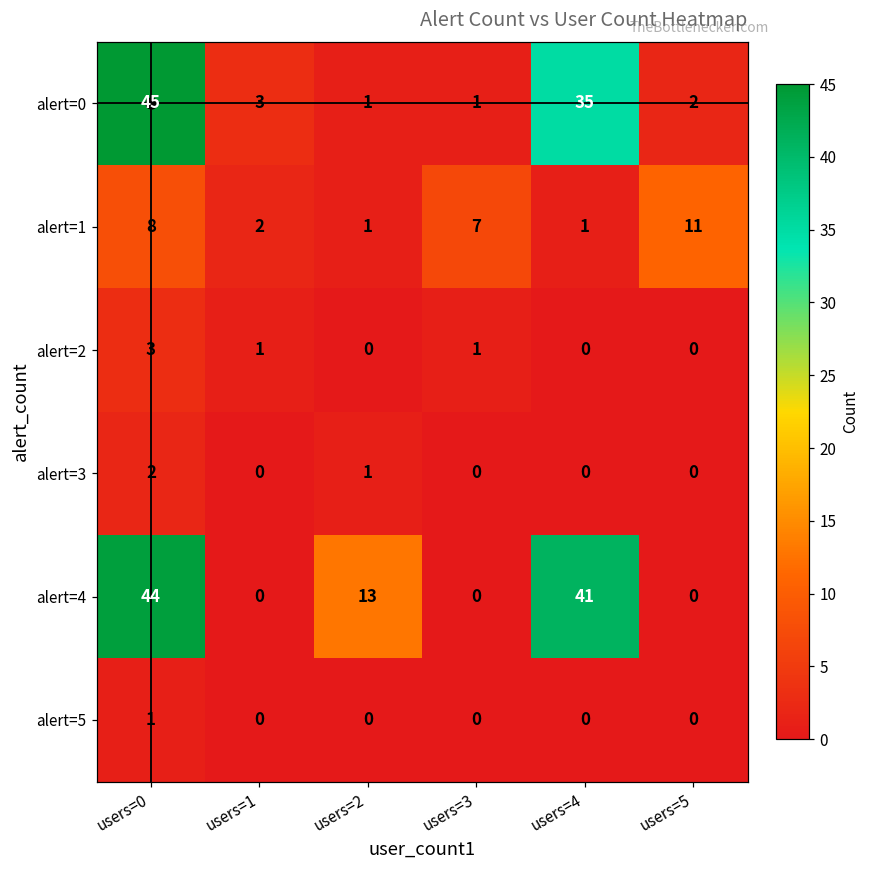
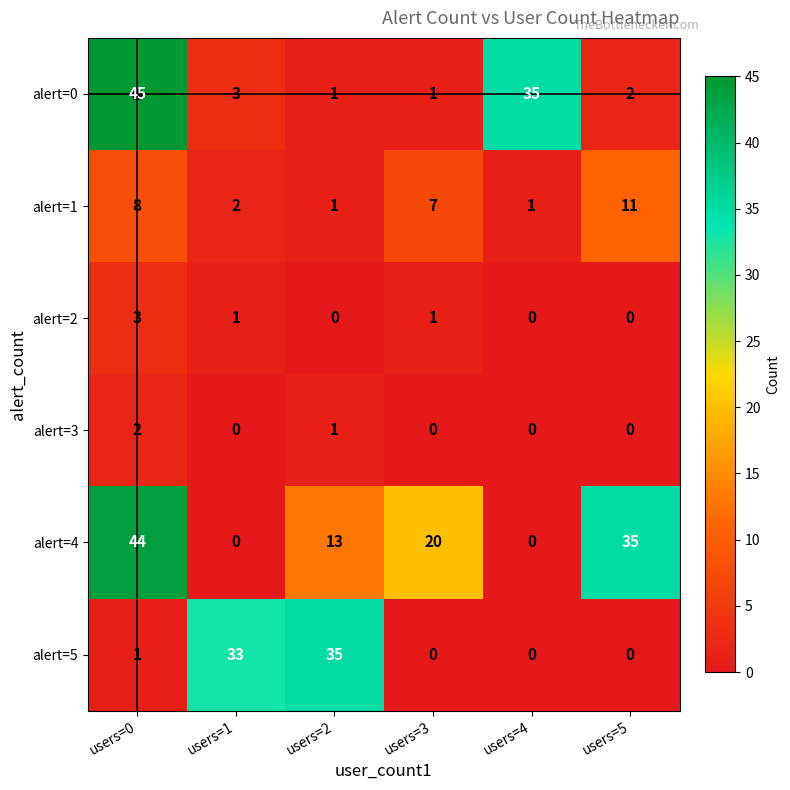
  {
    "alert=0": {
      "users=1": 3,
      "users=2": 1,
      "users=3": 1,
      "users=4": 35,
      "users=5": 2
    },
    "alert=1": {
      "users=0": 8,
      "users=1": 2,
      "users=2": 1,
      "users=3": 7,
      "users=4": 1,
      "users=5": 11
    },
    "alert=2": {
      "users=0": 3,
      "users=1": 1,
      "users=2": 0,
      "users=3": 1,
      "users=4": 0,
      "users=5": 0
    },
    "alert=3": {
      "users=0": 2,
      "users=1": 0,
      "users=2": 1,
      "users=3": 0,
      "users=4": 0,
      "users=5": 0
    },
    "alert=4": {
      "users=0": 44,
      "users=1": 0,
      "users=2": 13,
-     "users=3": 0,
-     "users=4": 41,
-     "users=5": 0
+     "users=3": 20,
+     "users=4": 0,
+     "users=5": 35
    },
    "alert=5": {
      "users=0": 1,
-     "users=1": 0,
-     "users=2": 0,
+     "users=1": 33,
+     "users=2": 35,
      "users=3": 0,
      "users=4": 0,
      "users=5": 0
    }
  }
